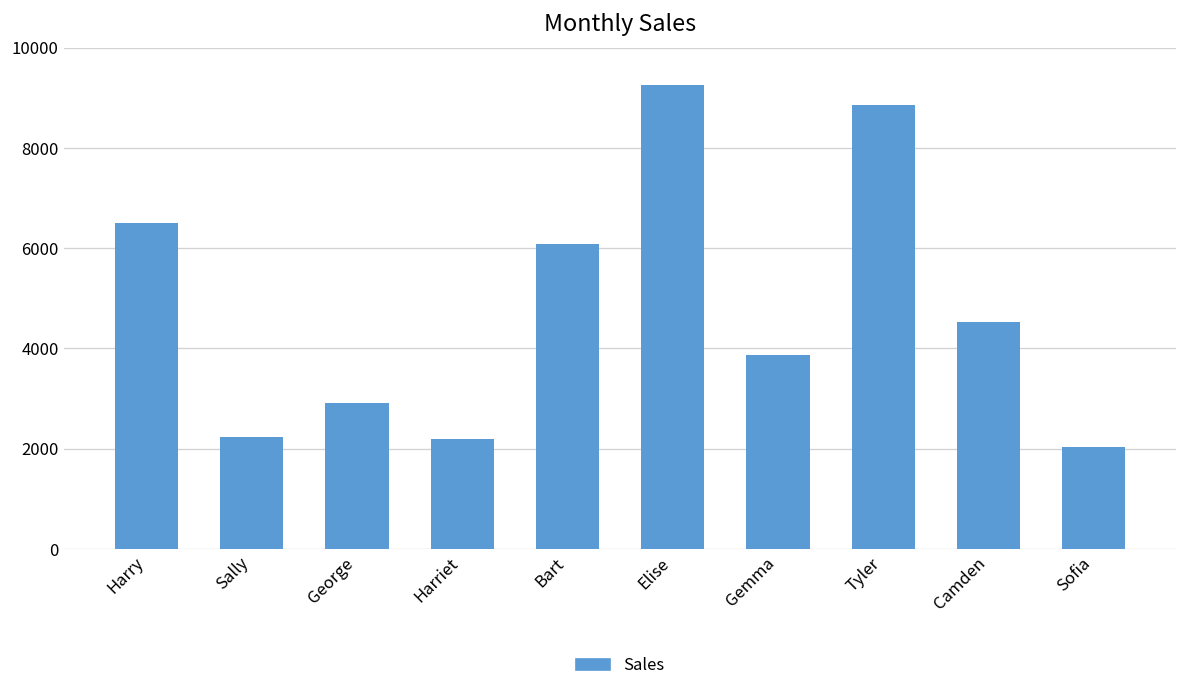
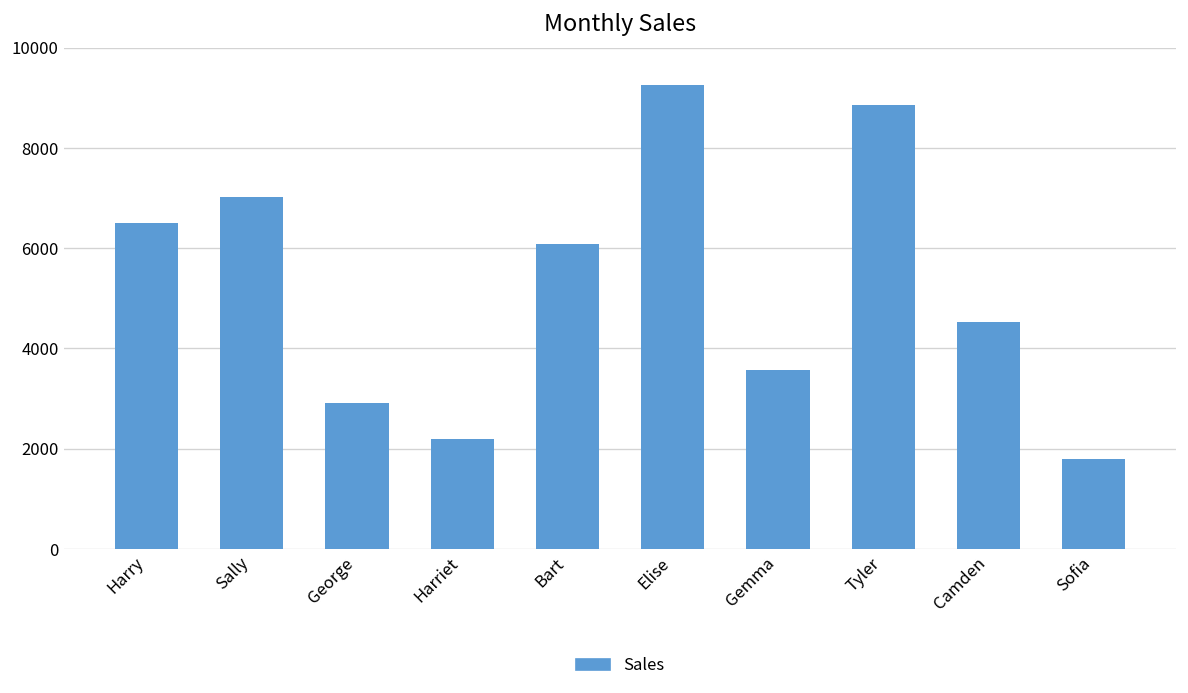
  {
    "Harry": 6500,
-   "Sally": 2200,
+   "Sally": 7000,
    "George": 2900,
    "Harriet": 2200,
    "Bart": 6100,
    "Elise": 9300,
-   "Gemma": 3900,
+   "Gemma": 3600,
    "Tyler": 8900,
    "Camden": 4500,
-   "Sofia": 2000
+   "Sofia": 1800
  }
